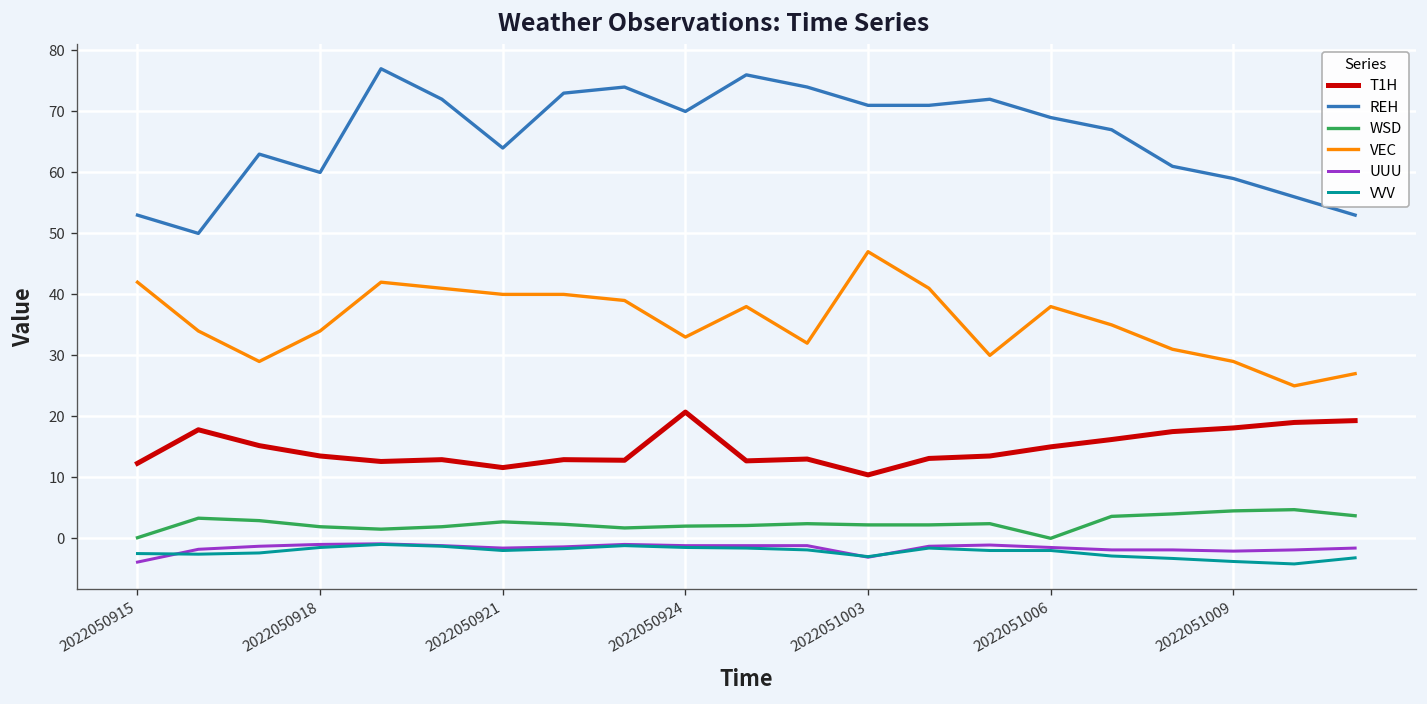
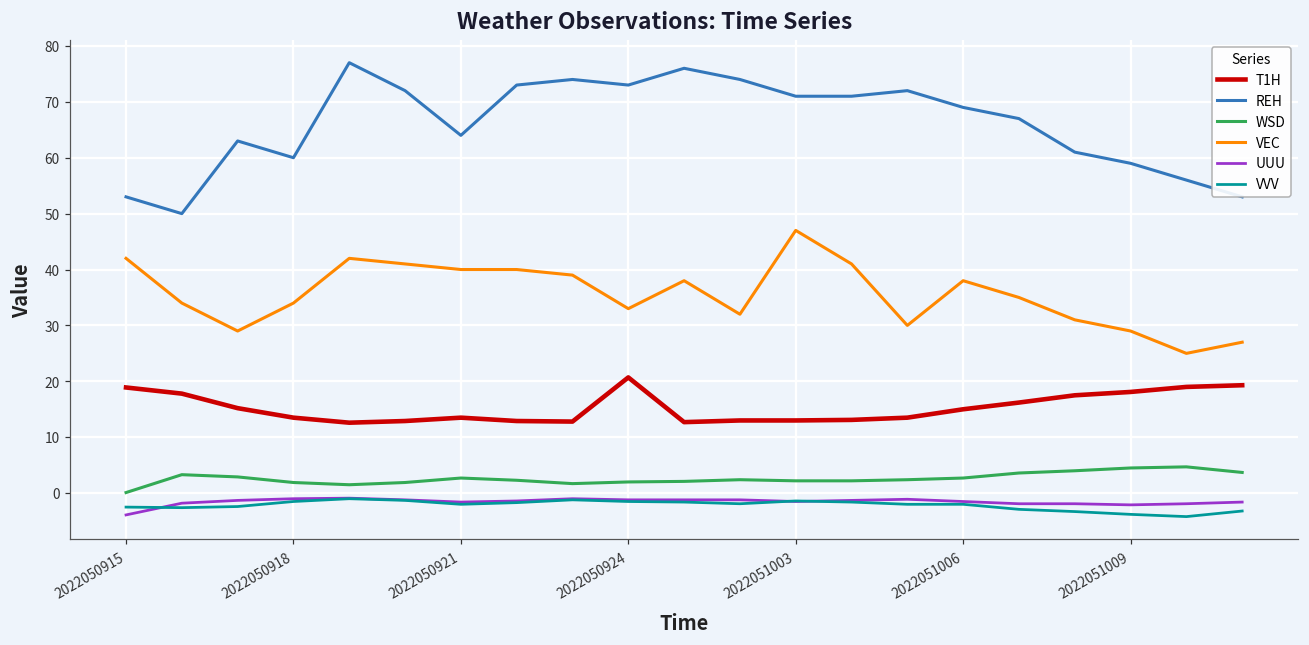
  {
    "T1H": {
-     "2022050915": 12,
+     "2022050915": 19,
      "2022050918": 14,
-     "2022050921": 12,
+     "2022050921": 14,
      "2022050924": 21,
-     "2022051003": 10,
+     "2022051003": 13,
      "2022051006": 15,
      "2022051009": 18
    },
    "REH": {
      "2022050915": 53,
      "2022050918": 60,
      "2022050921": 64,
-     "2022050924": 70,
+     "2022050924": 73,
      "2022051003": 71,
      "2022051006": 69,
      "2022051009": 59
    },
    "WSD": {
      "2022050915": 0,
      "2022050918": 2,
      "2022050921": 3,
      "2022050924": 2,
      "2022051003": 2,
-     "2022051006": 0,
+     "2022051006": 3,
      "2022051009": 5
    },
    "VEC": {
      "2022050915": 42,
      "2022050918": 34,
      "2022050921": 40,
      "2022050924": 33,
      "2022051003": 47,
      "2022051006": 38,
      "2022051009": 29
    },
    "UUU": {
      "2022050915": -4,
      "2022050918": -1,
-     "2022051003": -3,
+     "2022051003": -2,
      "2022051009": -2
    },
    "VVV": {
      "2022050915": -3,
      "2022050918": -2,
-     "2022051003": -3,
+     "2022051003": -1,
      "2022051009": -4
    }
  }
